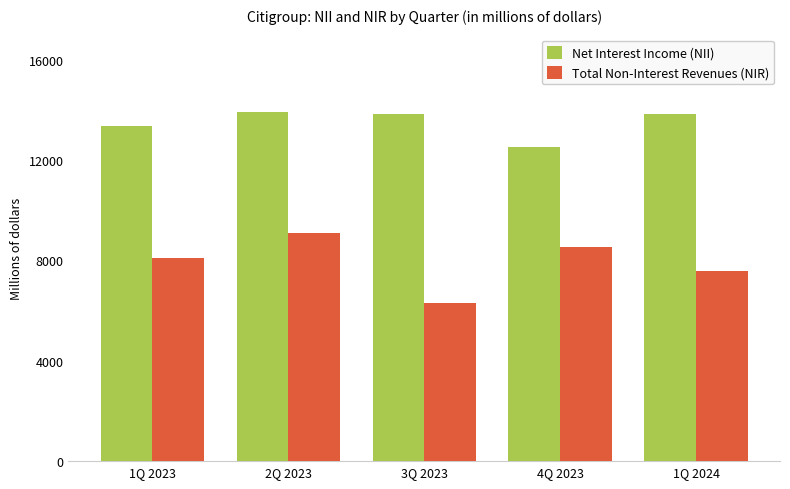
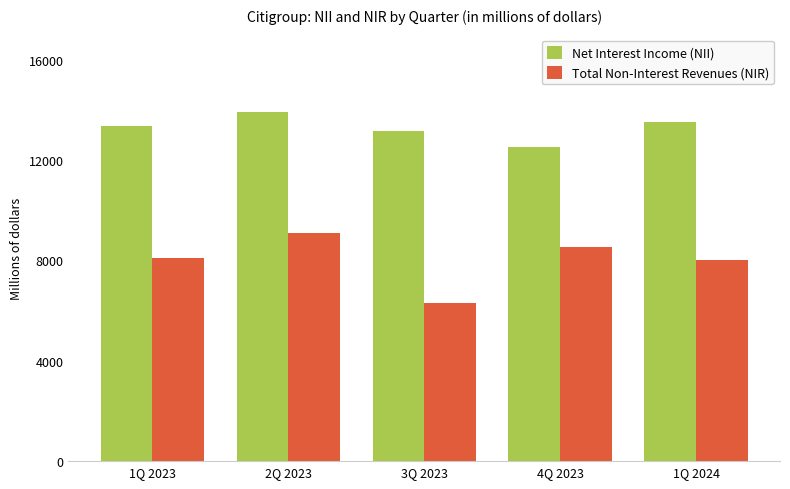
  {
    "Net Interest Income (NII)": {
      "1Q 2023": 13300,
      "2Q 2023": 13900,
-     "3Q 2023": 13800,
+     "3Q 2023": 13200,
      "4Q 2023": 12500,
-     "1Q 2024": 13800
+     "1Q 2024": 13500
    },
    "Total Non-Interest Revenues (NIR)": {
      "1Q 2023": 8100,
      "2Q 2023": 9100,
      "3Q 2023": 6300,
      "4Q 2023": 8600,
-     "1Q 2024": 7600
+     "1Q 2024": 8000
    }
  }
